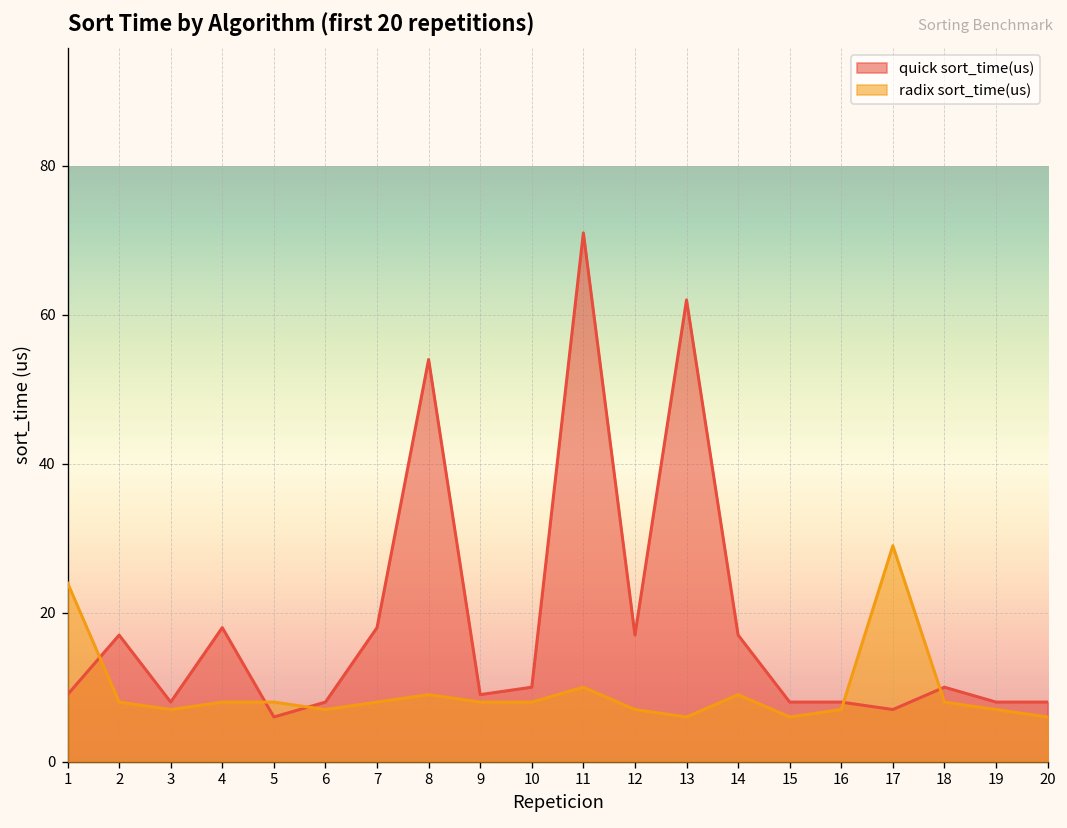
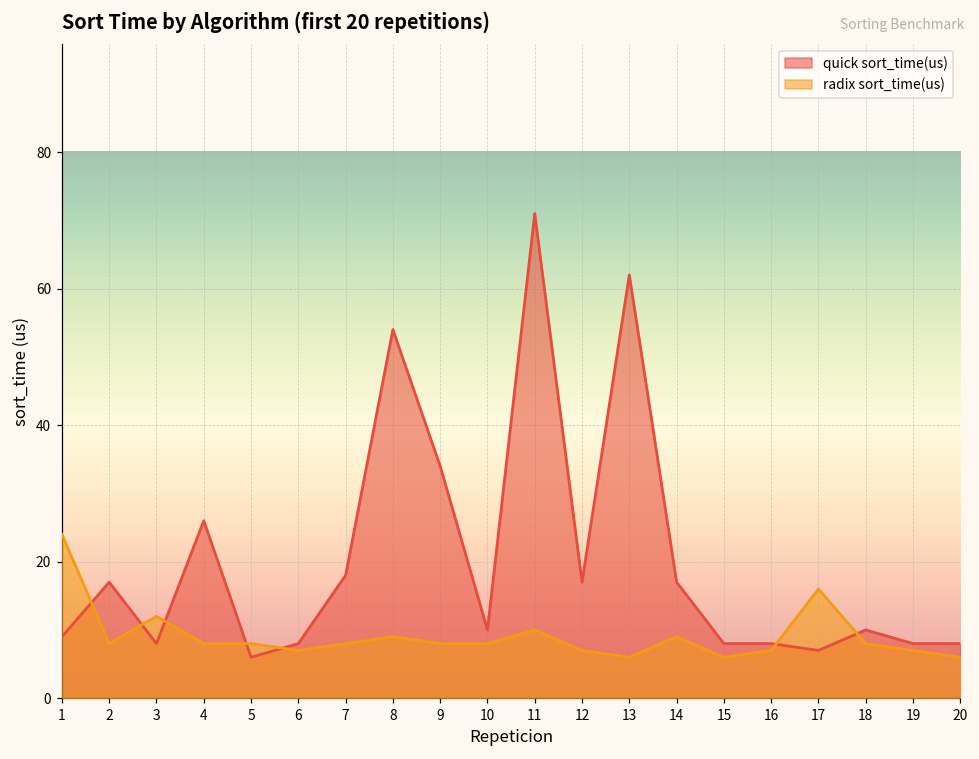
  {
    "quick sort_time(us)": {
      "1": 9,
      "2": 17,
      "3": 8,
-     "4": 18,
+     "4": 26,
      "5": 6,
      "6": 8,
      "7": 18,
      "8": 54,
-     "9": 9,
+     "9": 34,
      "10": 10,
      "11": 71,
      "12": 17,
      "13": 62,
      "14": 17,
      "15": 8,
      "16": 8,
      "17": 7,
      "18": 10,
      "19": 8,
      "20": 8
    },
    "radix sort_time(us)": {
      "1": 24,
      "2": 8,
-     "3": 7,
+     "3": 12,
      "4": 8,
      "5": 8,
      "6": 7,
      "7": 8,
      "8": 9,
      "9": 8,
      "10": 8,
      "11": 10,
      "12": 7,
      "13": 6,
      "14": 9,
      "15": 6,
      "16": 7,
-     "17": 29,
+     "17": 16,
      "18": 8,
      "19": 7,
      "20": 6
    }
  }
